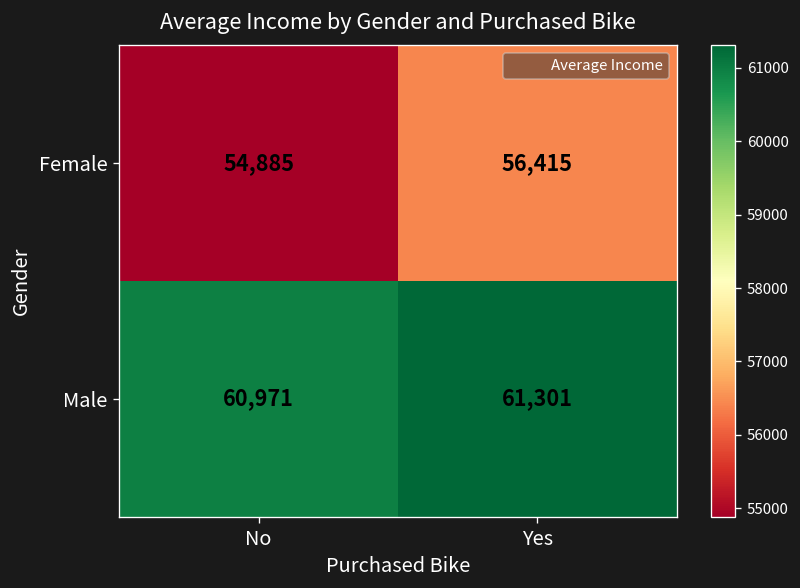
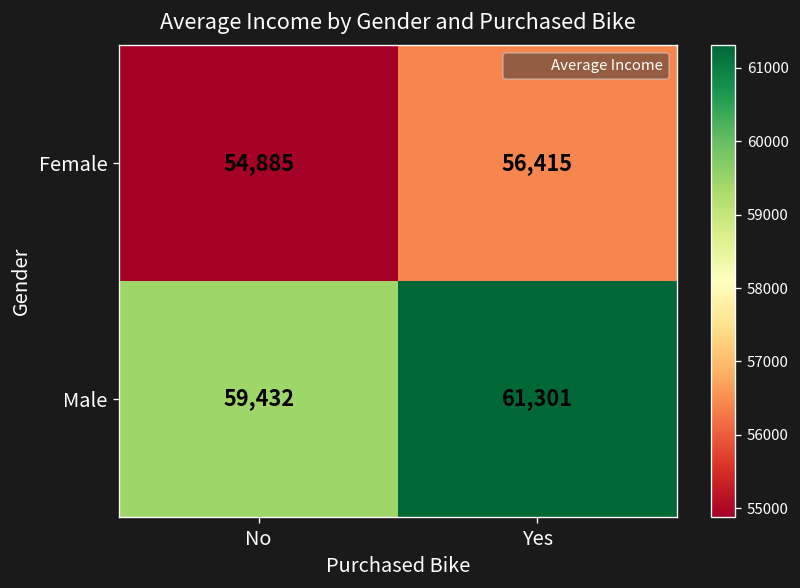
  {
    "Female": {
      "No": "54,885",
      "Yes": "56,415"
    },
    "Male": {
-     "No": "60,971",
+     "No": "59,432",
      "Yes": "61,301"
    }
  }
